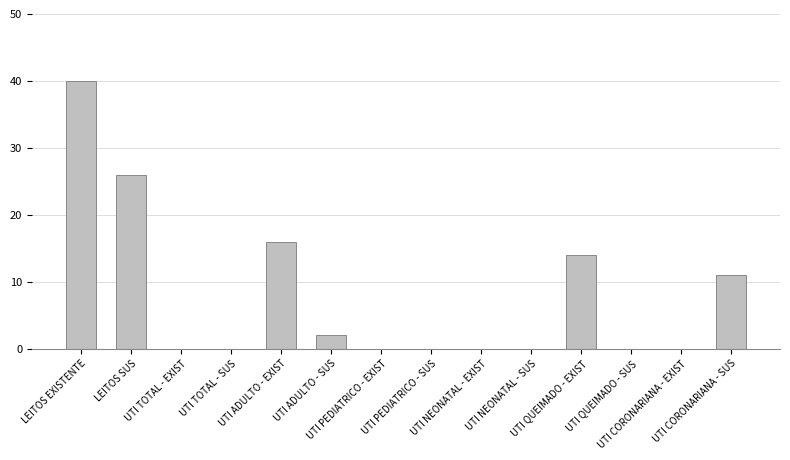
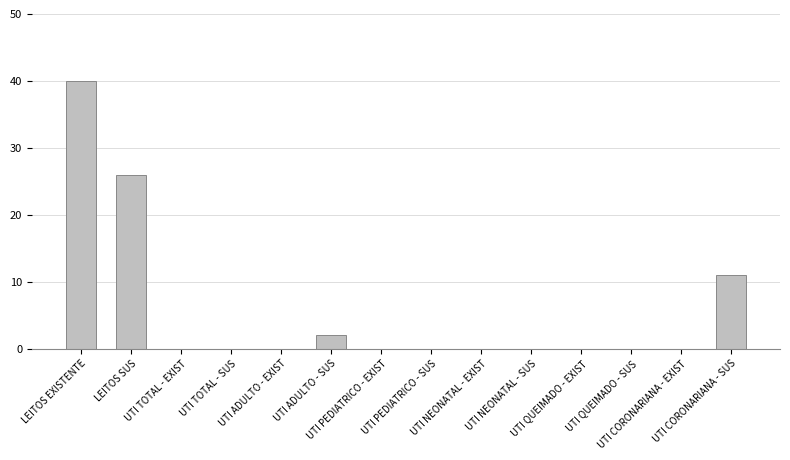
  {
    "LEITOS EXISTENTE": 40,
    "LEITOS SUS": 26,
    "UTI TOTAL - EXIST": 0,
    "UTI TOTAL - SUS": 0,
-   "UTI ADULTO - EXIST": 16,
+   "UTI ADULTO - EXIST": 0,
    "UTI ADULTO - SUS": 2,
    "UTI PEDIATRICO - EXIST": 0,
    "UTI PEDIATRICO - SUS": 0,
    "UTI NEONATAL - EXIST": 0,
    "UTI NEONATAL - SUS": 0,
-   "UTI QUEIMADO - EXIST": 14,
+   "UTI QUEIMADO - EXIST": 0,
    "UTI QUEIMADO - SUS": 0,
    "UTI CORONARIANA - EXIST": 0,
    "UTI CORONARIANA - SUS": 11
  }
